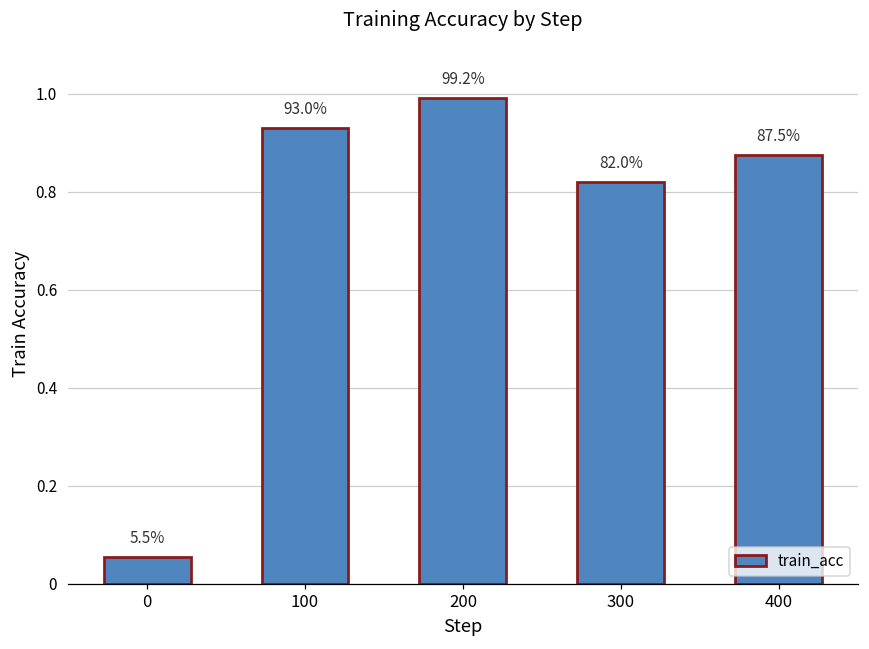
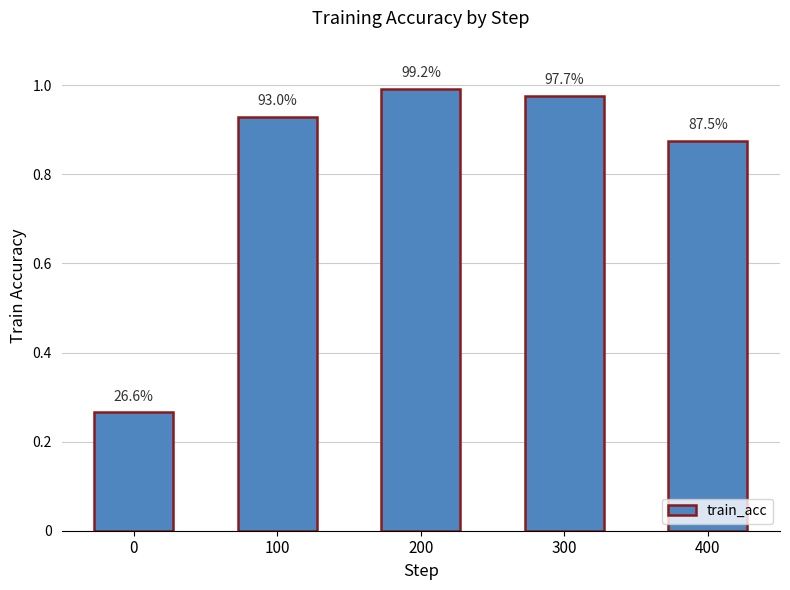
  {
-   "0": "5.5%",
+   "0": "26.6%",
    "100": "93.0%",
    "200": "99.2%",
-   "300": "82.0%",
+   "300": "97.7%",
    "400": "87.5%"
  }
